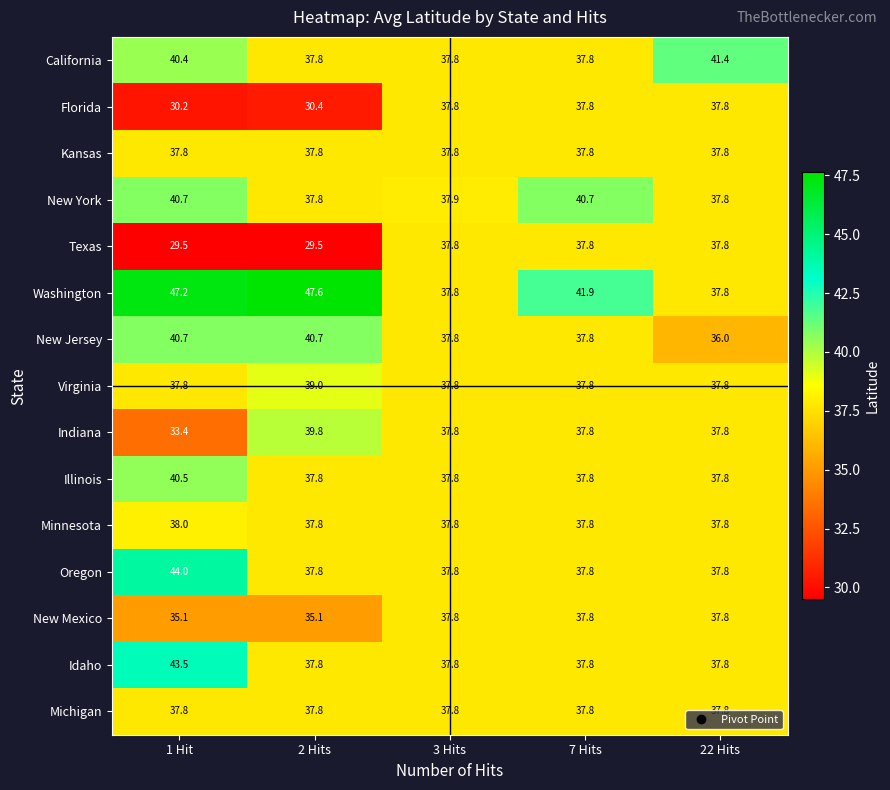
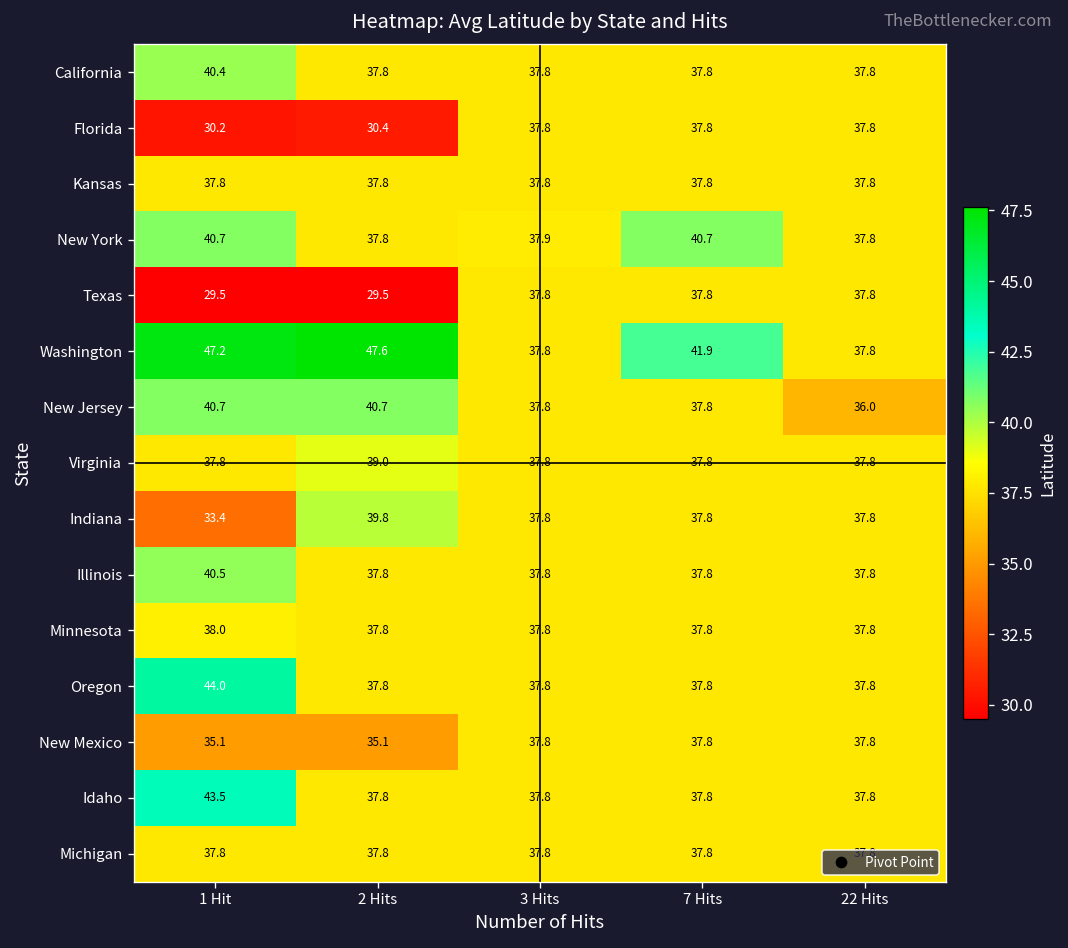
  {
    "California": {
      "1 Hit": 40.4,
      "2 Hits": 37.8,
      "3 Hits": 37.8,
      "7 Hits": 37.8,
-     "22 Hits": 41.4
+     "22 Hits": 37.8
    },
    "Florida": {
      "1 Hit": 30.2,
      "2 Hits": 30.4,
      "3 Hits": 37.8,
      "7 Hits": 37.8,
      "22 Hits": 37.8
    },
    "Kansas": {
      "1 Hit": 37.8,
      "2 Hits": 37.8,
      "3 Hits": 37.8,
      "7 Hits": 37.8,
      "22 Hits": 37.8
    },
    "New York": {
      "1 Hit": 40.7,
      "2 Hits": 37.8,
      "3 Hits": 37.9,
      "7 Hits": 40.7,
      "22 Hits": 37.8
    },
    "Texas": {
      "1 Hit": 29.5,
      "2 Hits": 29.5,
      "3 Hits": 37.8,
      "7 Hits": 37.8,
      "22 Hits": 37.8
    },
    "Washington": {
      "1 Hit": 47.2,
      "2 Hits": 47.6,
      "3 Hits": 37.8,
      "7 Hits": 41.9,
      "22 Hits": 37.8
    },
    "New Jersey": {
      "1 Hit": 40.7,
      "2 Hits": 40.7,
      "3 Hits": 37.8,
      "7 Hits": 37.8,
      "22 Hits": 36.0
    },
    "Virginia": {
      "1 Hit": 37.8,
      "2 Hits": 39.0,
      "3 Hits": 37.8,
      "7 Hits": 37.8,
      "22 Hits": 37.8
    },
    "Indiana": {
      "1 Hit": 33.4,
      "2 Hits": 39.8,
      "3 Hits": 37.8,
      "7 Hits": 37.8,
      "22 Hits": 37.8
    },
    "Illinois": {
      "1 Hit": 40.5,
      "2 Hits": 37.8,
      "3 Hits": 37.8,
      "7 Hits": 37.8,
      "22 Hits": 37.8
    },
    "Minnesota": {
      "1 Hit": 38.0,
      "2 Hits": 37.8,
      "3 Hits": 37.8,
      "7 Hits": 37.8,
      "22 Hits": 37.8
    },
    "Oregon": {
      "1 Hit": 44.0,
      "2 Hits": 37.8,
      "3 Hits": 37.8,
      "7 Hits": 37.8,
      "22 Hits": 37.8
    },
    "New Mexico": {
      "1 Hit": 35.1,
      "2 Hits": 35.1,
      "3 Hits": 37.8,
      "7 Hits": 37.8,
      "22 Hits": 37.8
    },
    "Idaho": {
      "1 Hit": 43.5,
      "2 Hits": 37.8,
      "3 Hits": 37.8,
      "7 Hits": 37.8,
      "22 Hits": 37.8
    },
    "Michigan": {
      "1 Hit": 37.8,
      "2 Hits": 37.8,
      "3 Hits": 37.8,
      "7 Hits": 37.8
    }
  }
